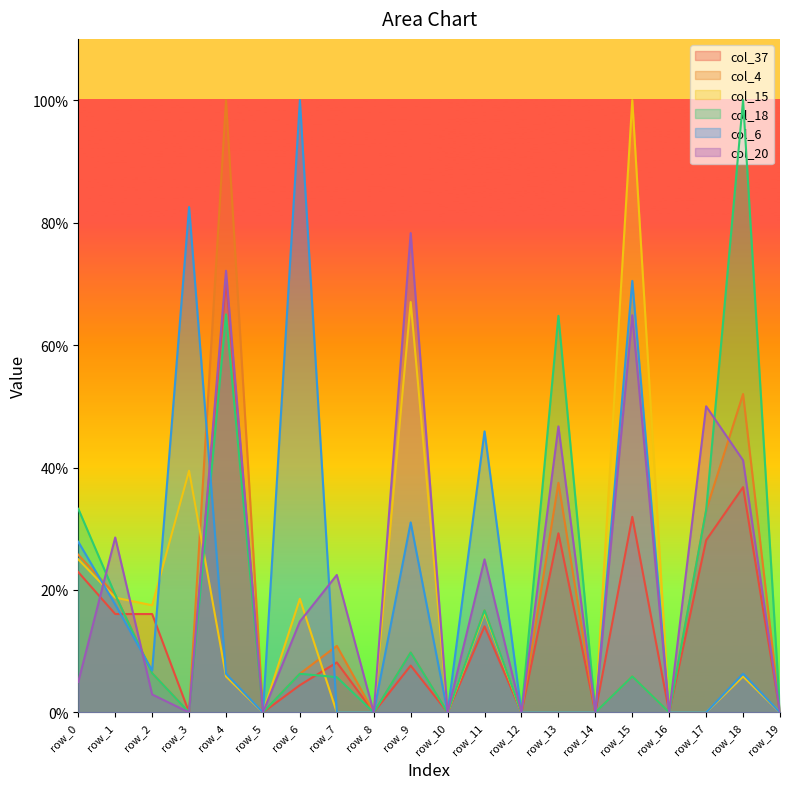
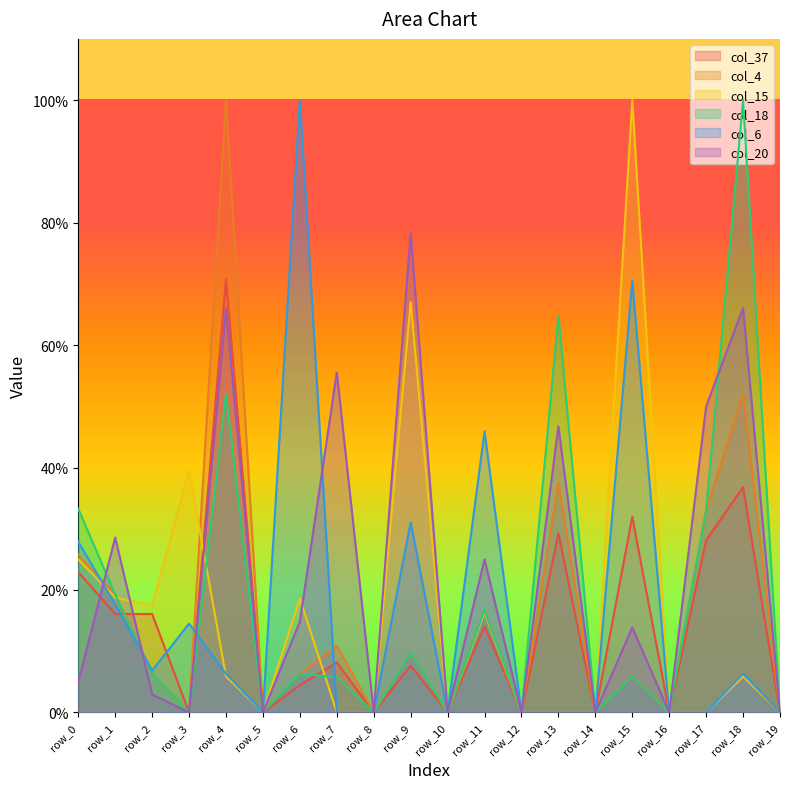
  {
    "col_18": {
      "row_0": "33%",
-     "row_4": "65%",
+     "row_4": "52%",
      "row_7": "6%",
      "row_13": "65%"
    },
    "col_6": {
      "row_0": "28%",
      "row_1": "18%",
      "row_2": "7%",
-     "row_3": "83%",
+     "row_3": "14%",
      "row_4": "6%",
      "row_6": "100%",
      "row_9": "31%",
      "row_11": "46%",
      "row_15": "70%",
      "row_18": "6%"
    },
    "col_20": {
      "row_0": "5%",
      "row_1": "29%",
      "row_2": "3%",
-     "row_4": "72%",
+     "row_4": "66%",
      "row_6": "15%",
-     "row_7": "22%",
+     "row_7": "56%",
      "row_9": "78%",
      "row_11": "25%",
      "row_13": "47%",
-     "row_15": "65%",
+     "row_15": "14%",
      "row_17": "50%",
-     "row_18": "41%"
+     "row_18": "66%"
    }
  }
